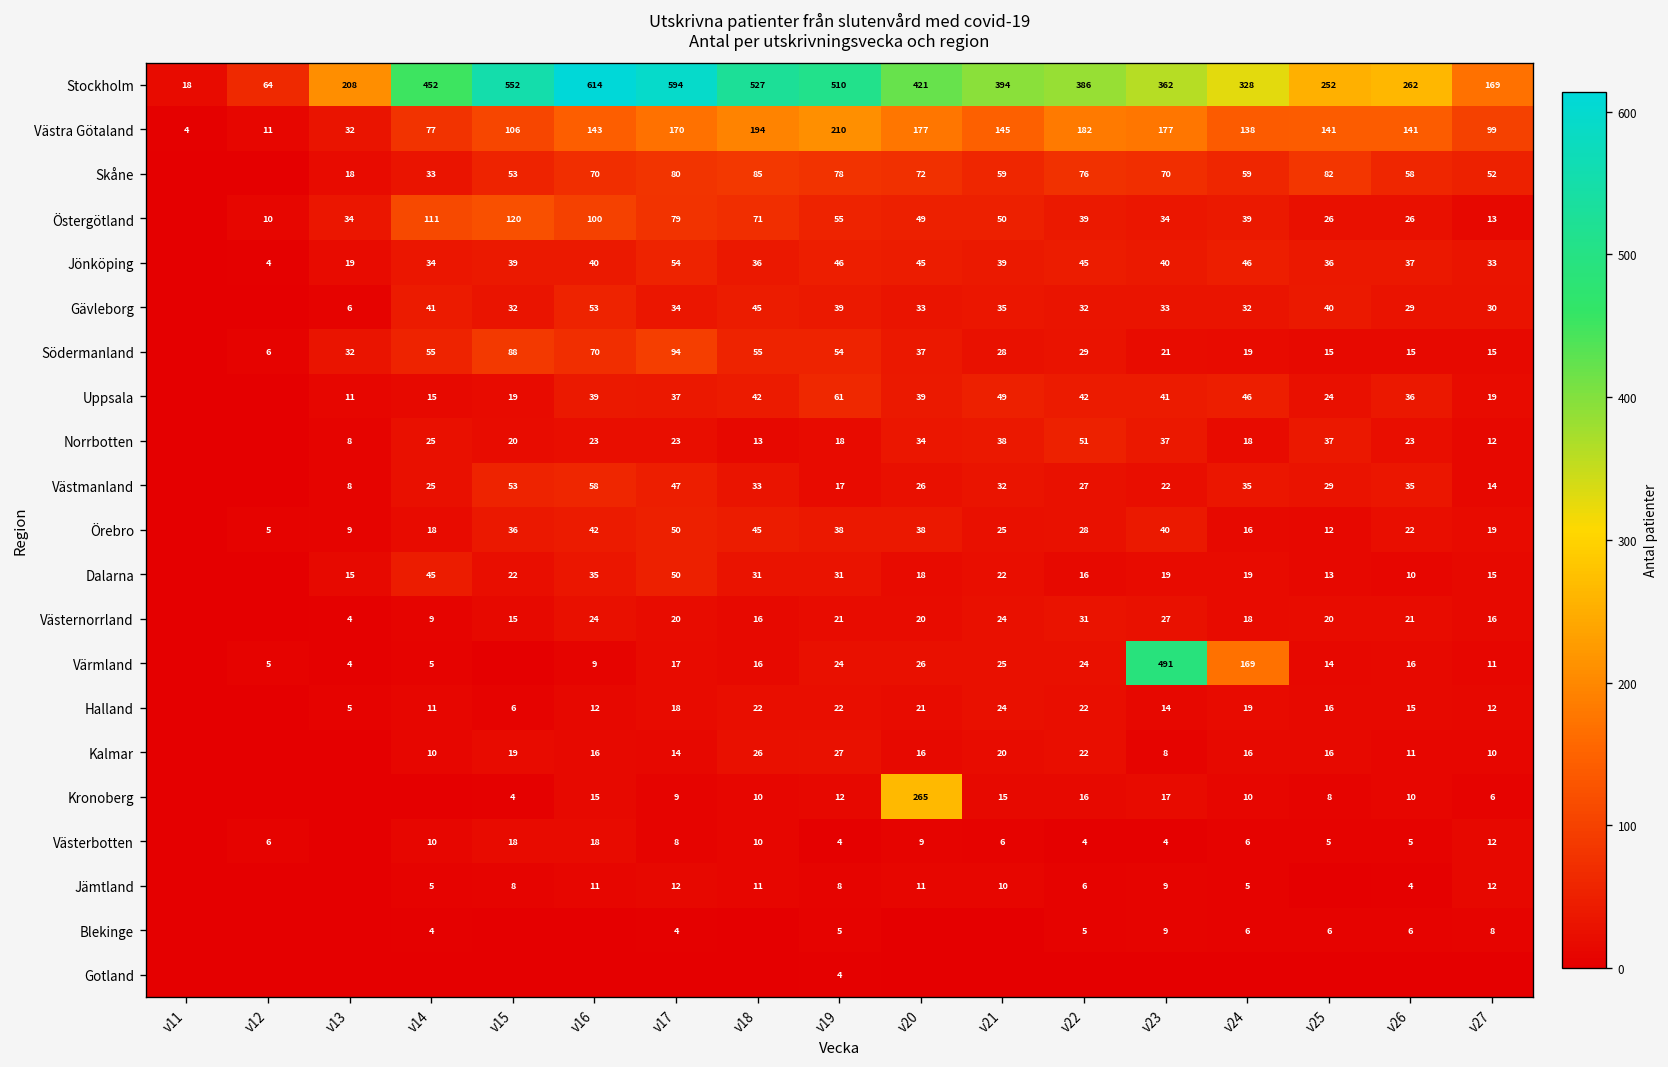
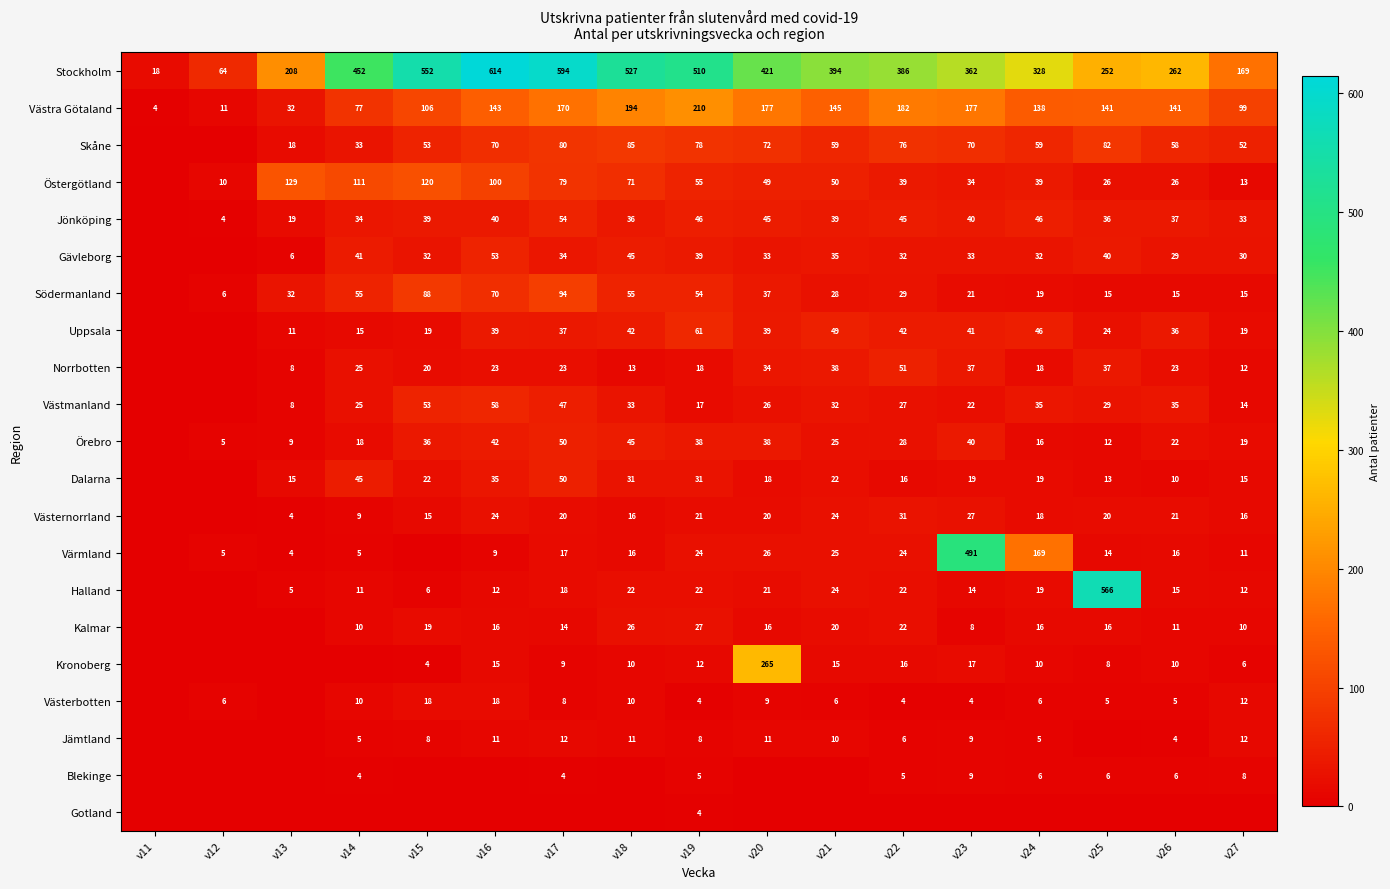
  {
    "Östergötland": {
      "v12": 10,
-     "v13": 34,
+     "v13": 129,
      "v14": 111,
      "v15": 120,
      "v16": 100,
      "v17": 79,
      "v18": 71,
      "v19": 55,
      "v20": 49,
      "v21": 50,
      "v22": 39,
      "v23": 34,
      "v24": 39,
      "v25": 26,
      "v26": 26,
      "v27": 13
    },
    "Halland": {
      "v13": 5,
      "v14": 11,
      "v15": 6,
      "v16": 12,
      "v17": 18,
      "v18": 22,
      "v19": 22,
      "v20": 21,
      "v21": 24,
      "v22": 22,
      "v23": 14,
      "v24": 19,
-     "v25": 16,
+     "v25": 566,
      "v26": 15,
      "v27": 12
    }
  }
